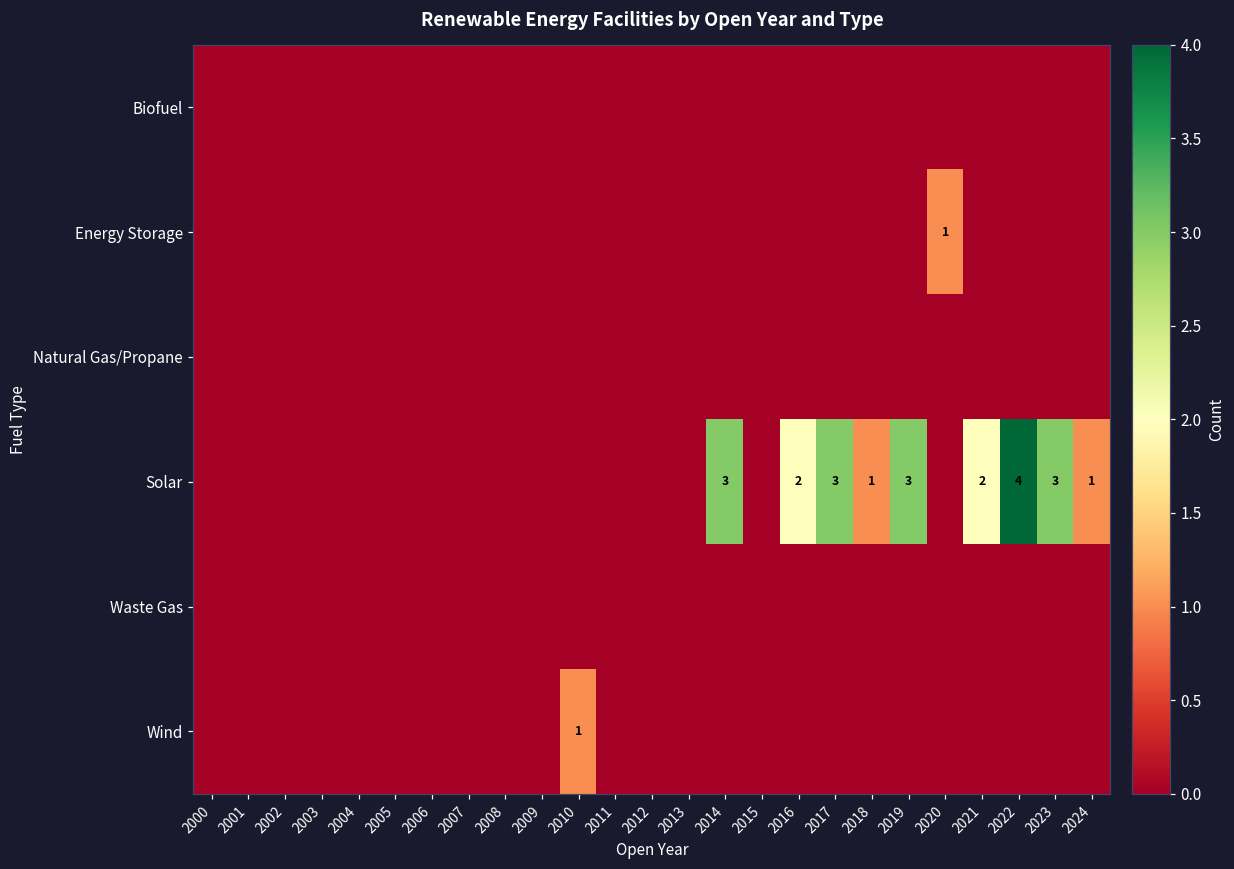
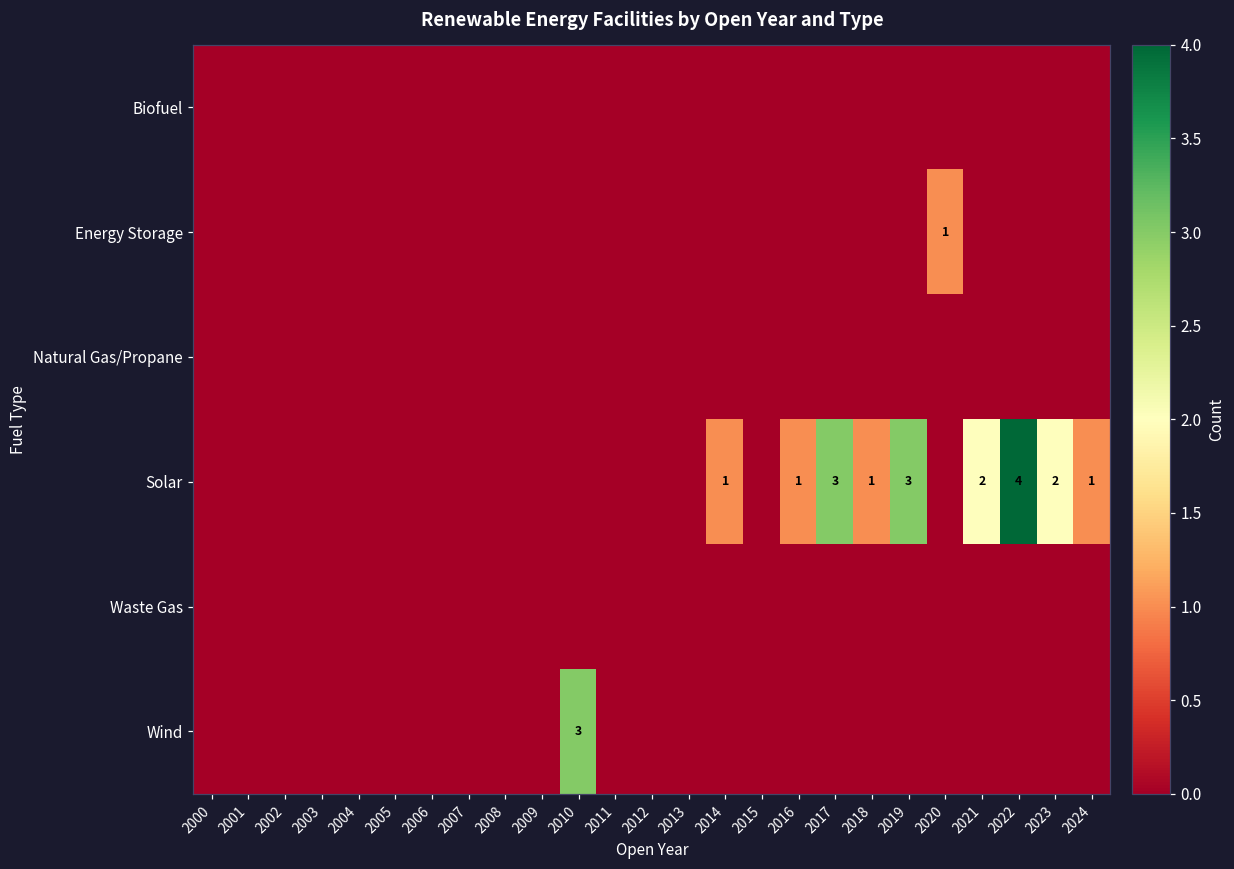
  {
    "Energy Storage": {
      "2020": 1
    },
    "Solar": {
-     "2014": 3,
-     "2016": 2,
+     "2014": 1,
+     "2016": 1,
      "2017": 3,
      "2018": 1,
      "2019": 3,
      "2021": 2,
      "2022": 4,
-     "2023": 3,
+     "2023": 2,
      "2024": 1
    },
    "Wind": {
-     "2010": 1
+     "2010": 3
    }
  }
